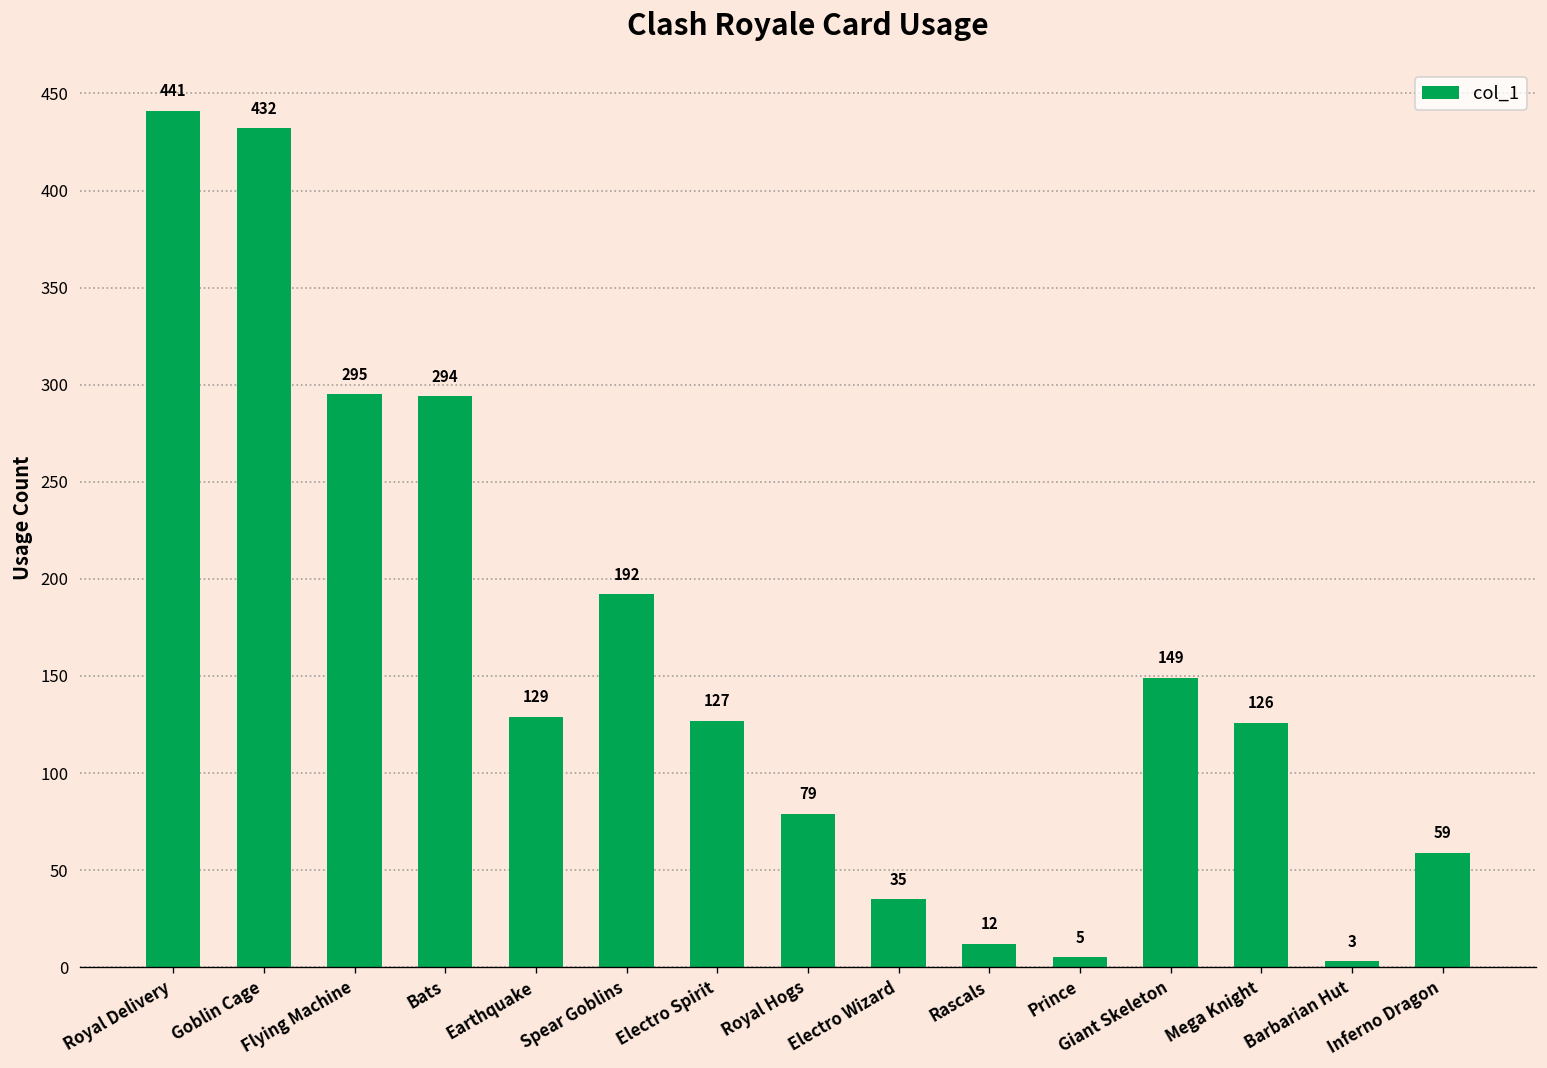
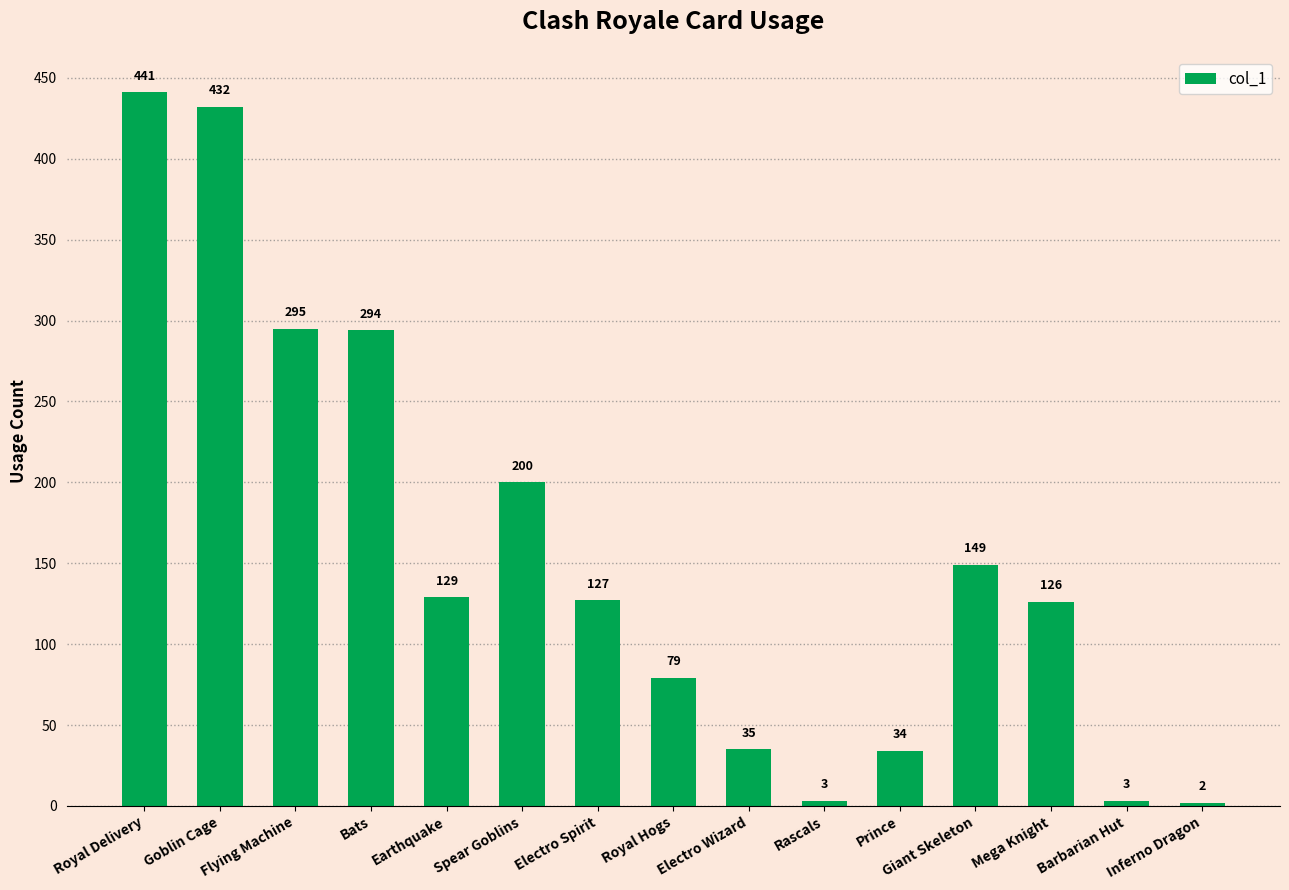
  {
    "Royal Delivery": 441,
    "Goblin Cage": 432,
    "Flying Machine": 295,
    "Bats": 294,
    "Earthquake": 129,
-   "Spear Goblins": 192,
+   "Spear Goblins": 200,
    "Electro Spirit": 127,
    "Royal Hogs": 79,
    "Electro Wizard": 35,
-   "Rascals": 12,
-   "Prince": 5,
+   "Rascals": 3,
+   "Prince": 34,
    "Giant Skeleton": 149,
    "Mega Knight": 126,
    "Barbarian Hut": 3,
-   "Inferno Dragon": 59
+   "Inferno Dragon": 2
  }
